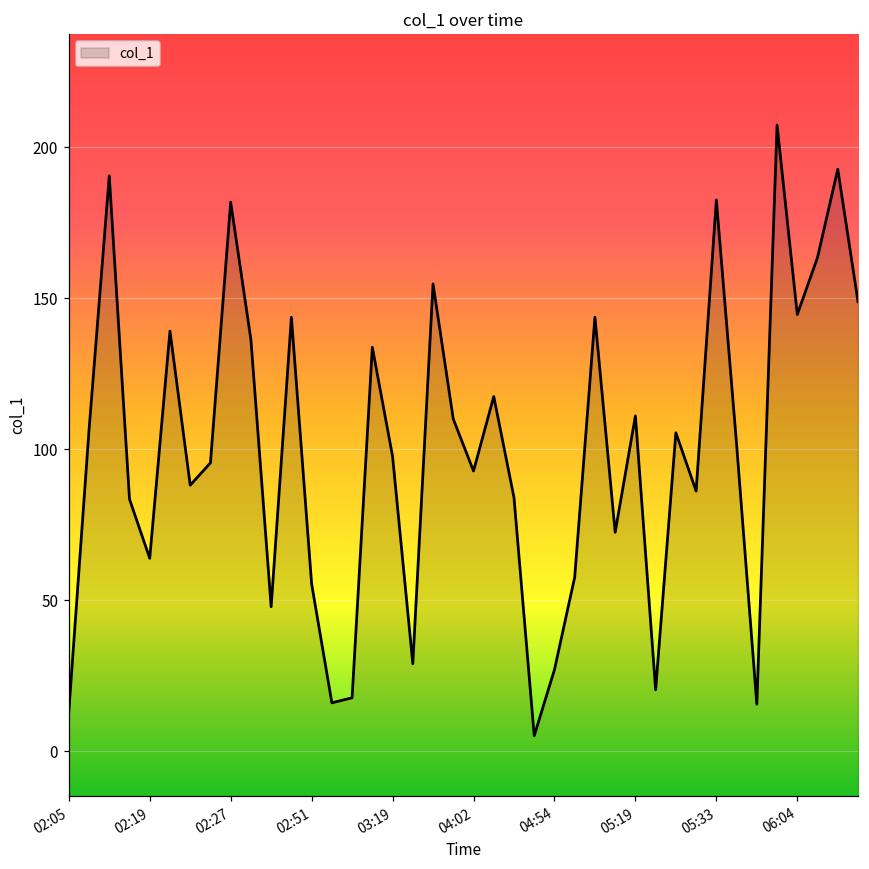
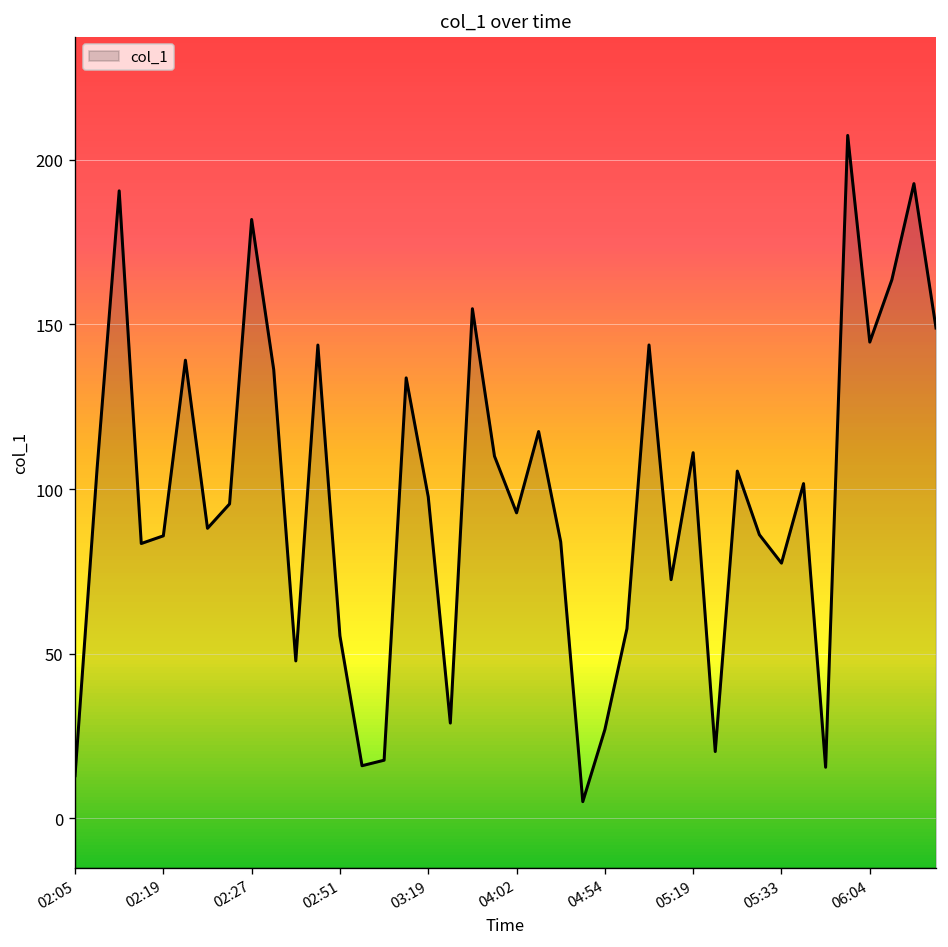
  {
    "02:05": 13,
-   "02:19": 64,
+   "02:19": 86,
    "02:27": 182,
    "02:51": 55,
    "03:19": 98,
    "04:02": 93,
    "04:54": 27,
-   "05:33": 183,
+   "05:33": 78,
    "06:04": 145
  }
